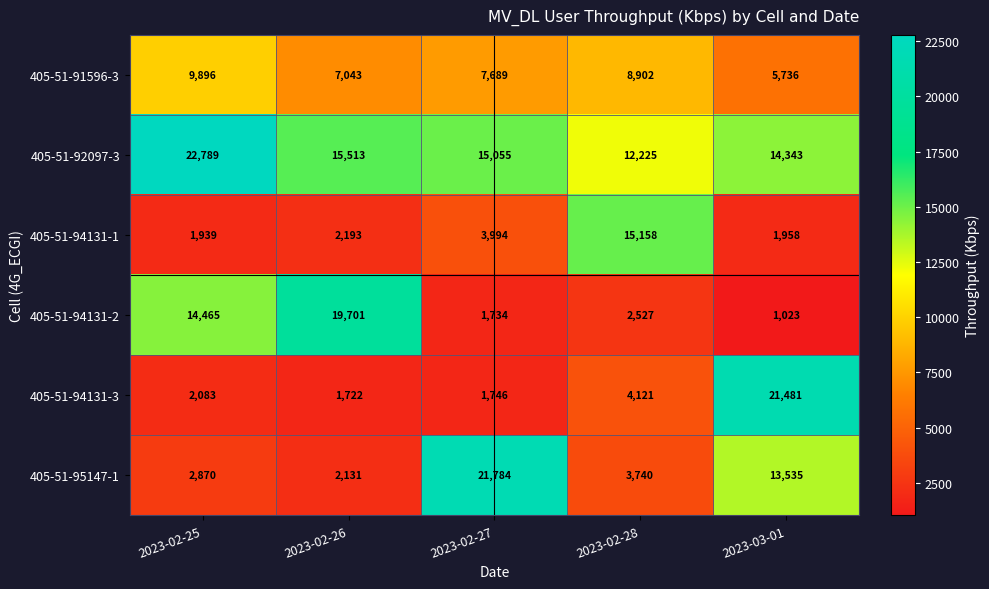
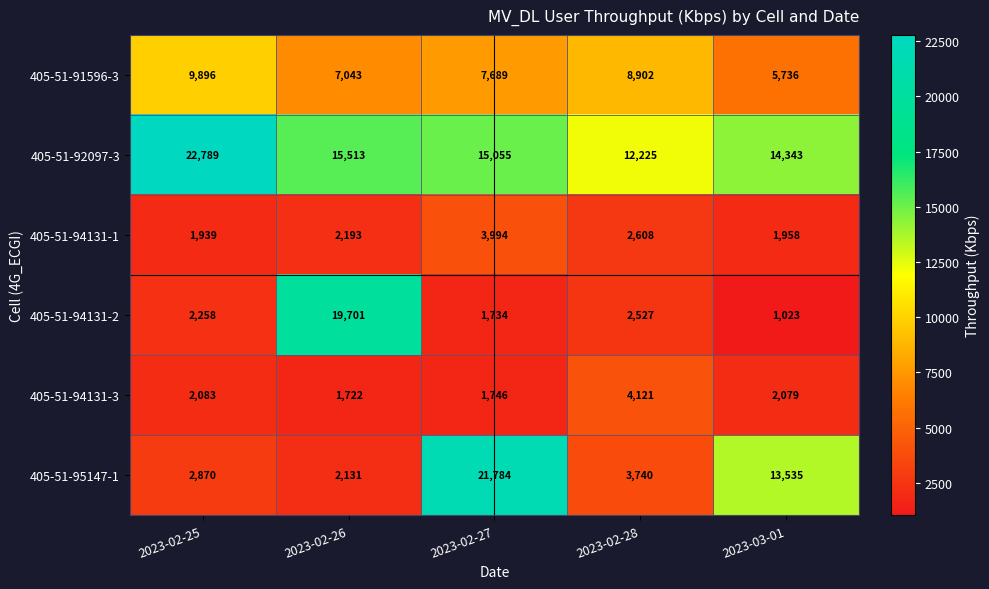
  {
    "405-51-91596-3": {
      "2023-02-25": "9,896",
      "2023-02-26": "7,043",
      "2023-02-27": "7,689",
      "2023-02-28": "8,902",
      "2023-03-01": "5,736"
    },
    "405-51-92097-3": {
      "2023-02-25": "22,789",
      "2023-02-26": "15,513",
      "2023-02-27": "15,055",
      "2023-02-28": "12,225",
      "2023-03-01": "14,343"
    },
    "405-51-94131-1": {
      "2023-02-25": "1,939",
      "2023-02-26": "2,193",
      "2023-02-27": "3,994",
-     "2023-02-28": "15,158",
+     "2023-02-28": "2,608",
      "2023-03-01": "1,958"
    },
    "405-51-94131-2": {
-     "2023-02-25": "14,465",
+     "2023-02-25": "2,258",
      "2023-02-26": "19,701",
      "2023-02-27": "1,734",
      "2023-02-28": "2,527",
      "2023-03-01": "1,023"
    },
    "405-51-94131-3": {
      "2023-02-25": "2,083",
      "2023-02-26": "1,722",
      "2023-02-27": "1,746",
      "2023-02-28": "4,121",
-     "2023-03-01": "21,481"
+     "2023-03-01": "2,079"
    },
    "405-51-95147-1": {
      "2023-02-25": "2,870",
      "2023-02-26": "2,131",
      "2023-02-27": "21,784",
      "2023-02-28": "3,740",
      "2023-03-01": "13,535"
    }
  }
